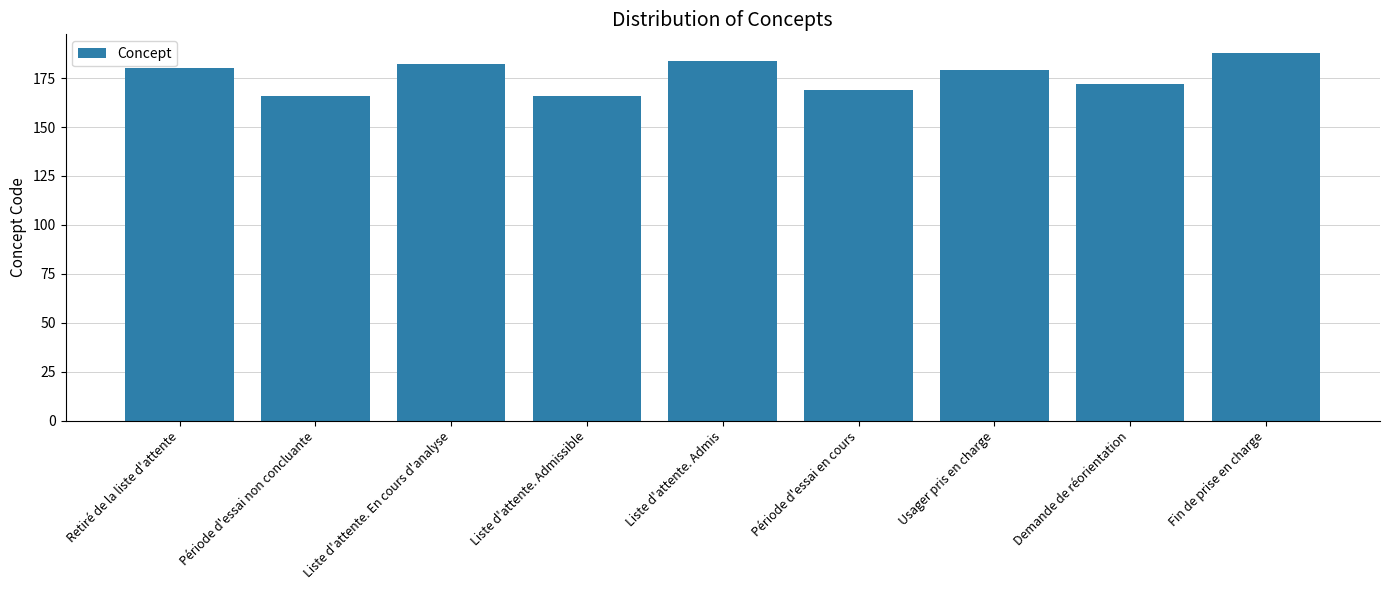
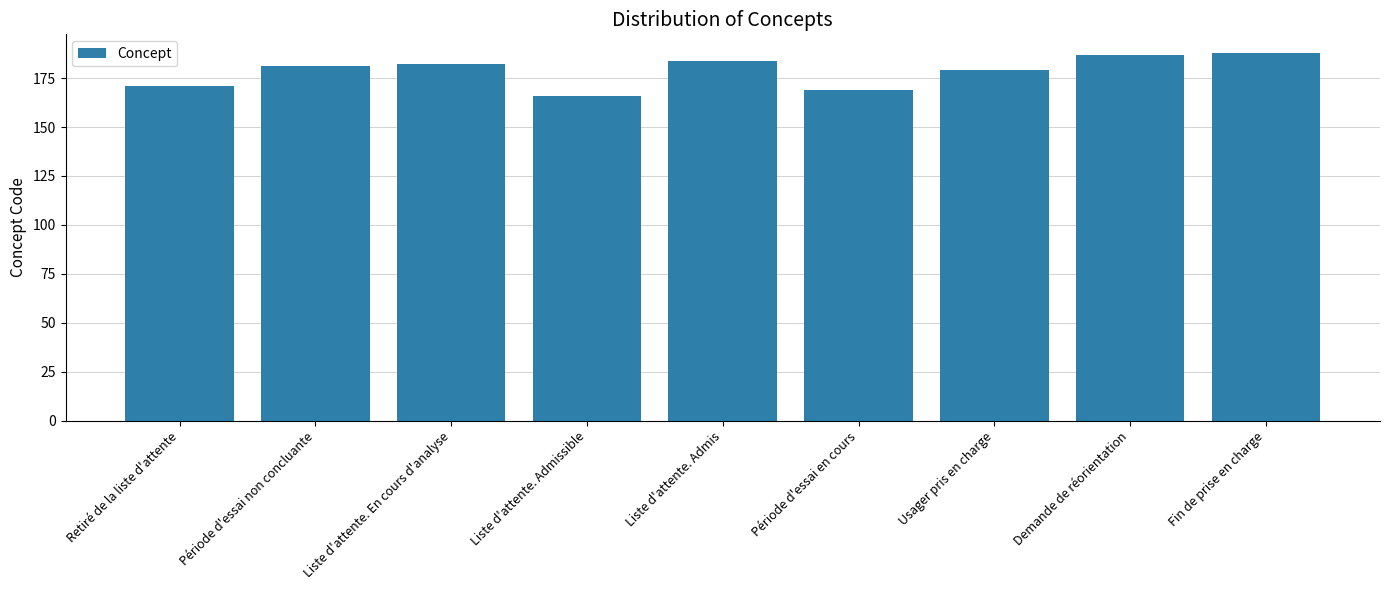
  {
-   "Retiré de la liste d'attente": 180,
-   "Période d'essai non concluante": 166,
+   "Retiré de la liste d'attente": 171,
+   "Période d'essai non concluante": 181,
    "Liste d'attente. En cours d'analyse": 182,
    "Liste d'attente. Admissible": 166,
    "Liste d'attente. Admis": 184,
    "Période d'essai en cours": 169,
    "Usager pris en charge": 179,
-   "Demande de réorientation": 172,
+   "Demande de réorientation": 187,
    "Fin de prise en charge": 188
  }
